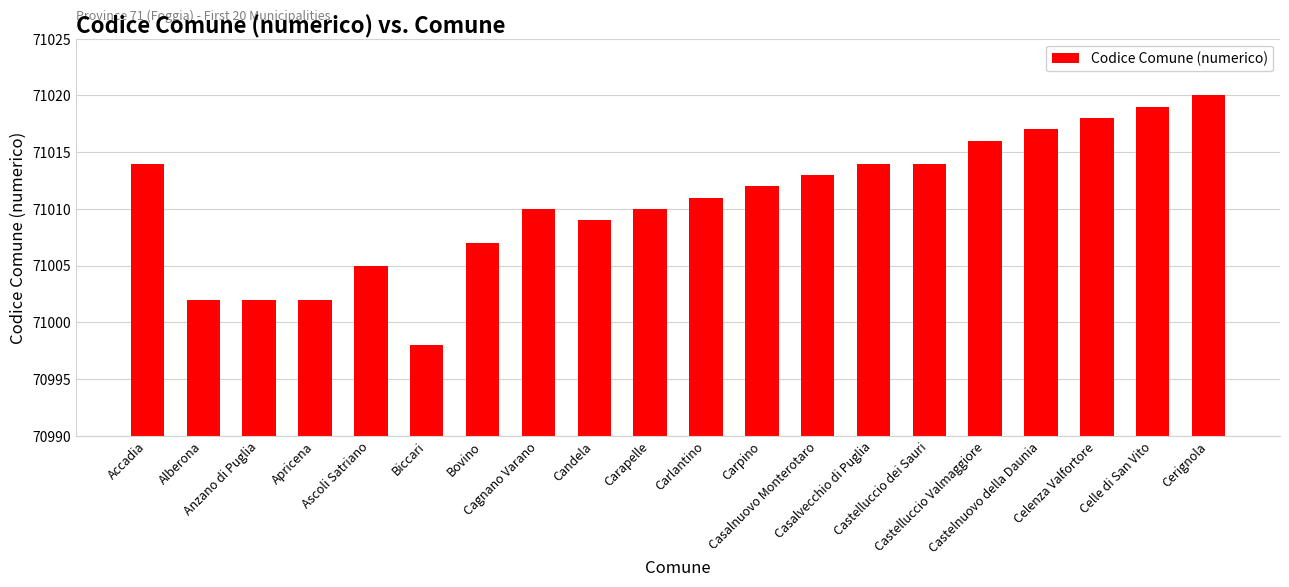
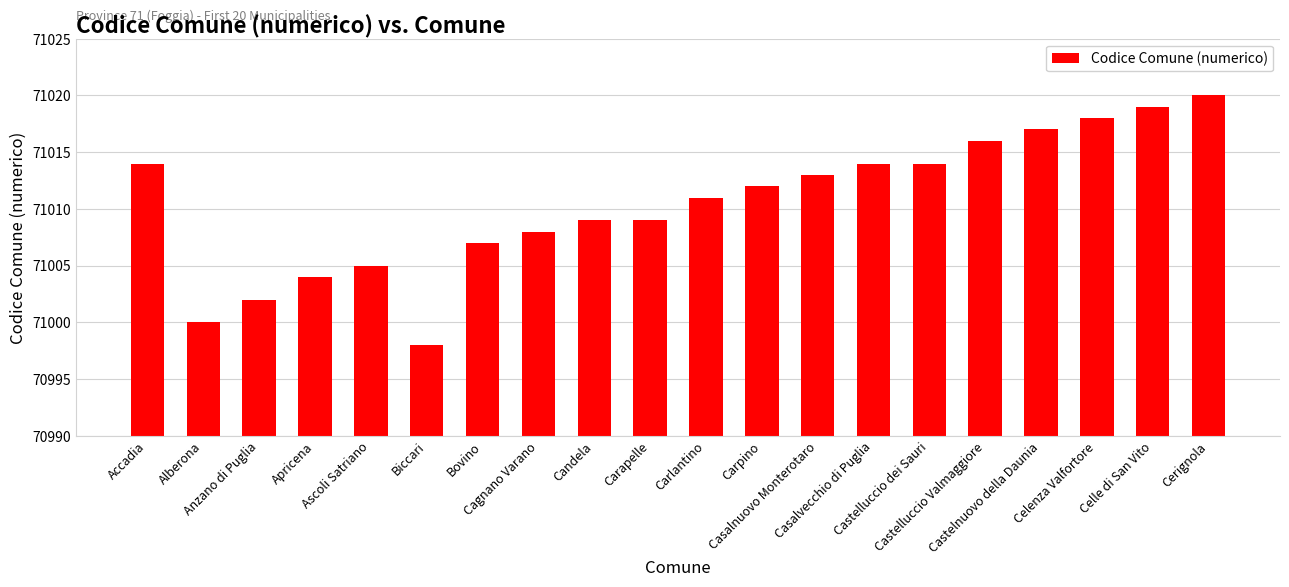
  {
    "Accadia": 71014,
-   "Alberona": 71002,
+   "Alberona": 71000,
    "Anzano di Puglia": 71002,
-   "Apricena": 71002,
+   "Apricena": 71004,
    "Ascoli Satriano": 71005,
    "Biccari": 70998,
    "Bovino": 71007,
-   "Cagnano Varano": 71010,
+   "Cagnano Varano": 71008,
    "Candela": 71009,
-   "Carapelle": 71010,
+   "Carapelle": 71009,
    "Carlantino": 71011,
    "Carpino": 71012,
    "Casalnuovo Monterotaro": 71013,
    "Casalvecchio di Puglia": 71014,
    "Castelluccio dei Sauri": 71014,
    "Castelluccio Valmaggiore": 71016,
    "Castelnuovo della Daunia": 71017,
    "Celenza Valfortore": 71018,
    "Celle di San Vito": 71019,
    "Cerignola": 71020
  }
